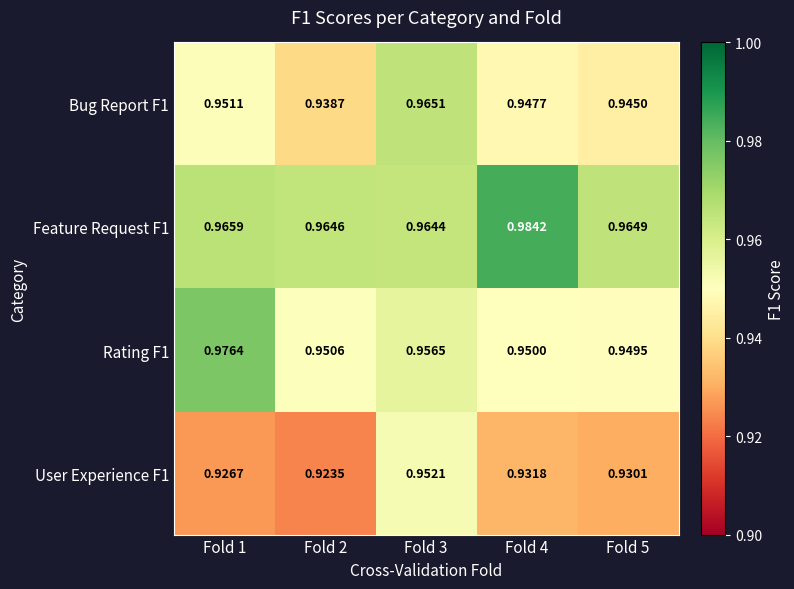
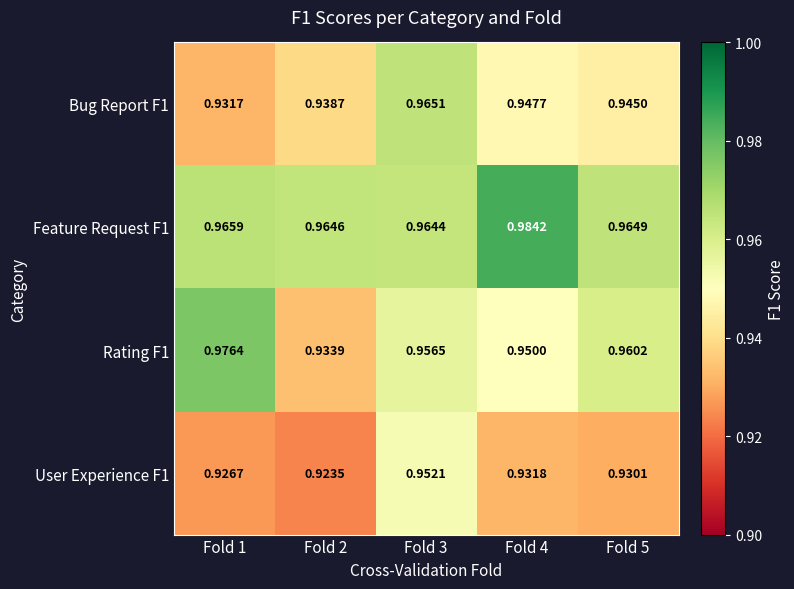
  {
    "Bug Report F1": {
-     "Fold 1": 0.9511,
+     "Fold 1": 0.9317,
      "Fold 2": 0.9387,
      "Fold 3": 0.9651,
      "Fold 4": 0.9477,
      "Fold 5": 0.9450
    },
    "Feature Request F1": {
      "Fold 1": 0.9659,
      "Fold 2": 0.9646,
      "Fold 3": 0.9644,
      "Fold 4": 0.9842,
      "Fold 5": 0.9649
    },
    "Rating F1": {
      "Fold 1": 0.9764,
-     "Fold 2": 0.9506,
+     "Fold 2": 0.9339,
      "Fold 3": 0.9565,
      "Fold 4": 0.9500,
-     "Fold 5": 0.9495
+     "Fold 5": 0.9602
    },
    "User Experience F1": {
      "Fold 1": 0.9267,
      "Fold 2": 0.9235,
      "Fold 3": 0.9521,
      "Fold 4": 0.9318,
      "Fold 5": 0.9301
    }
  }
